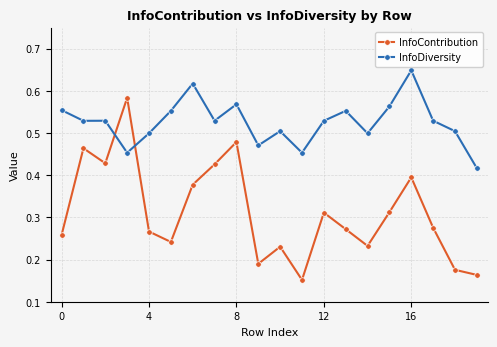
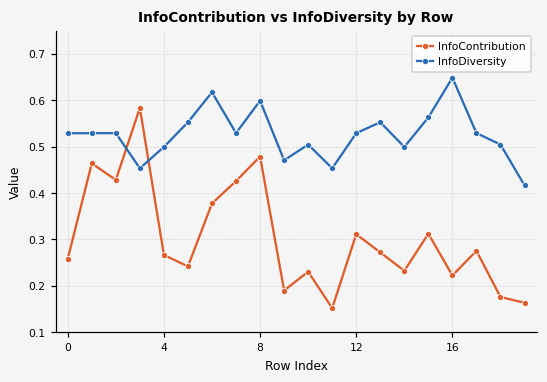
  {
    "InfoContribution": {
      "0": 0.26,
      "4": 0.27,
      "8": 0.48,
      "12": 0.31,
-     "16": 0.39
+     "16": 0.22
    },
    "InfoDiversity": {
-     "0": 0.55,
+     "0": 0.53,
      "4": 0.50,
-     "8": 0.57,
+     "8": 0.60,
      "12": 0.53,
      "16": 0.65
    }
  }
